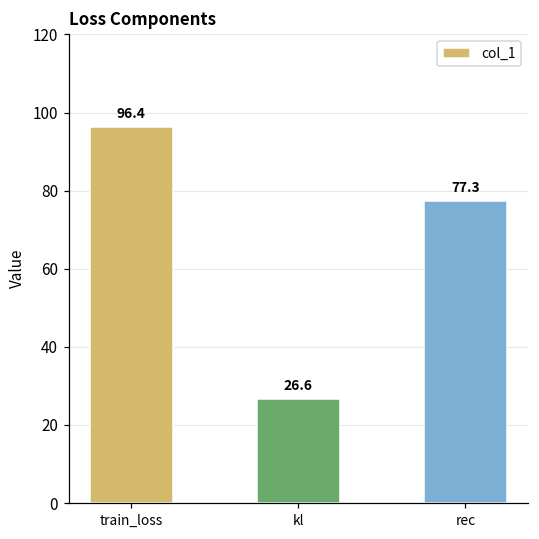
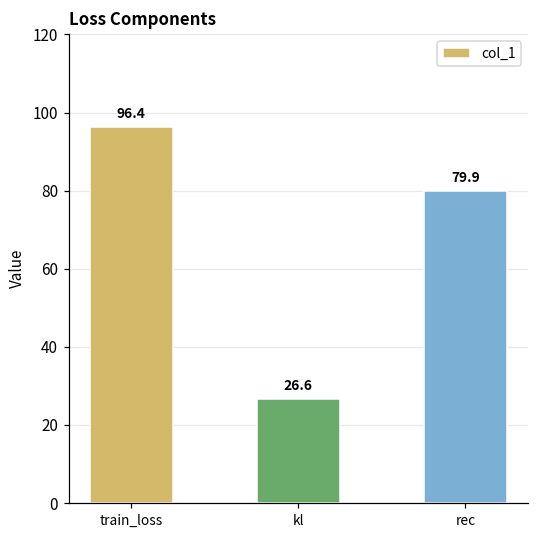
  {
    "train_loss": 96.4,
    "kl": 26.6,
-   "rec": 77.3
+   "rec": 79.9
  }
